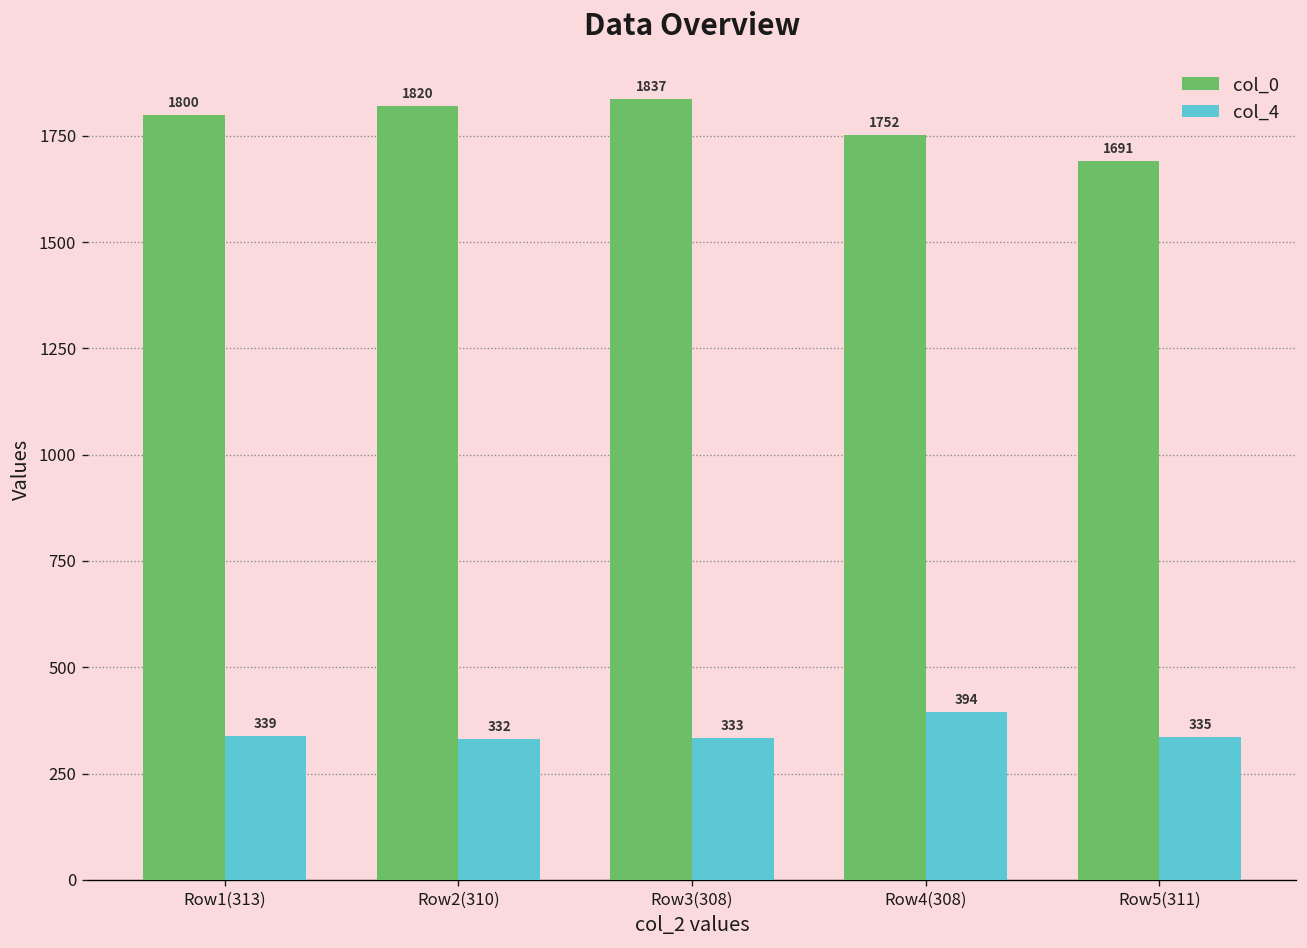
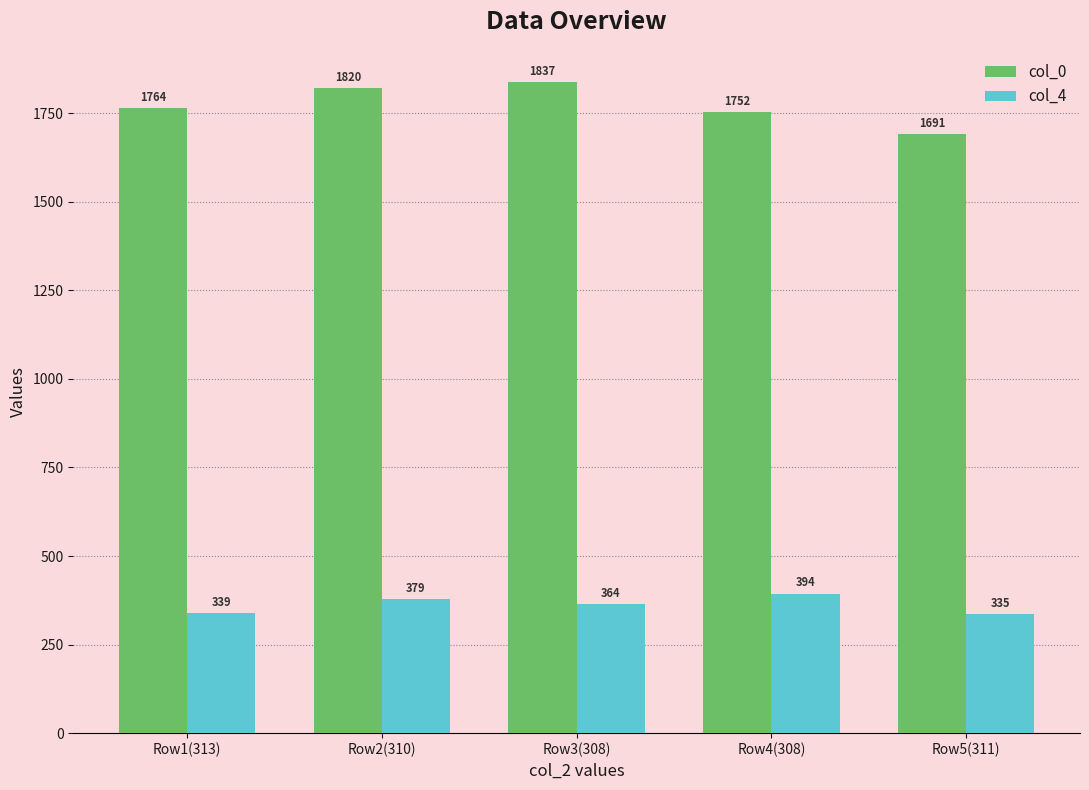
  {
    "col_0": {
-     "Row1(313)": 1800,
+     "Row1(313)": 1764,
      "Row2(310)": 1820,
      "Row3(308)": 1837,
      "Row4(308)": 1752,
      "Row5(311)": 1691
    },
    "col_4": {
      "Row1(313)": 339,
-     "Row2(310)": 332,
-     "Row3(308)": 333,
+     "Row2(310)": 379,
+     "Row3(308)": 364,
      "Row4(308)": 394,
      "Row5(311)": 335
    }
  }
